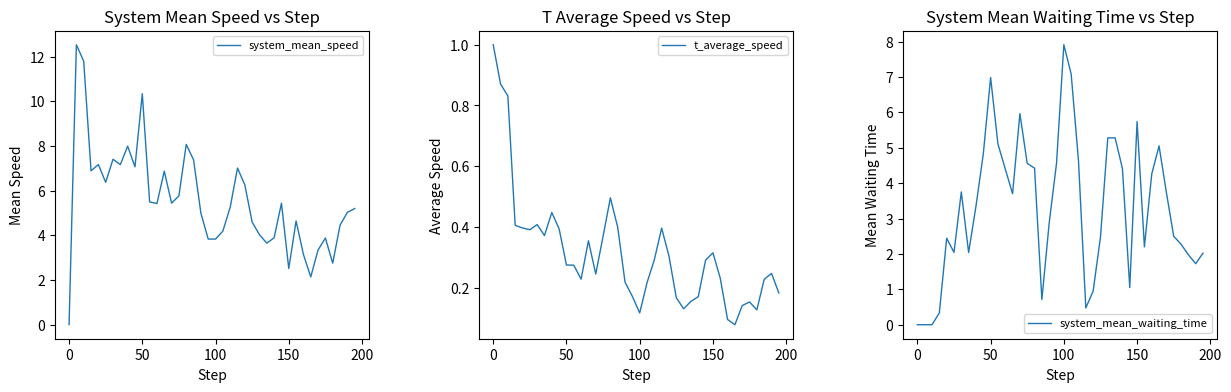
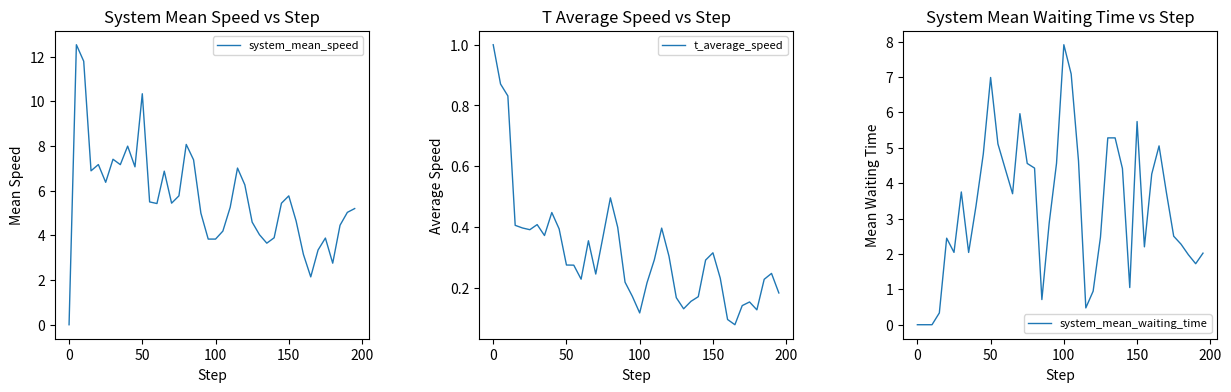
  {
    "System Mean Speed vs Step": {
      "0": 0.0,
      "50": 10.3,
      "100": 3.8,
-     "150": 2.5
+     "150": 5.8
    },
    "T Average Speed vs Step": {
      "0": 1.00,
      "50": 0.27,
      "100": 0.12,
      "150": 0.31
    },
    "System Mean Waiting Time vs Step": {
      "0": 0.0,
      "50": 7.0,
      "100": 7.9,
      "150": 5.7
    }
  }
